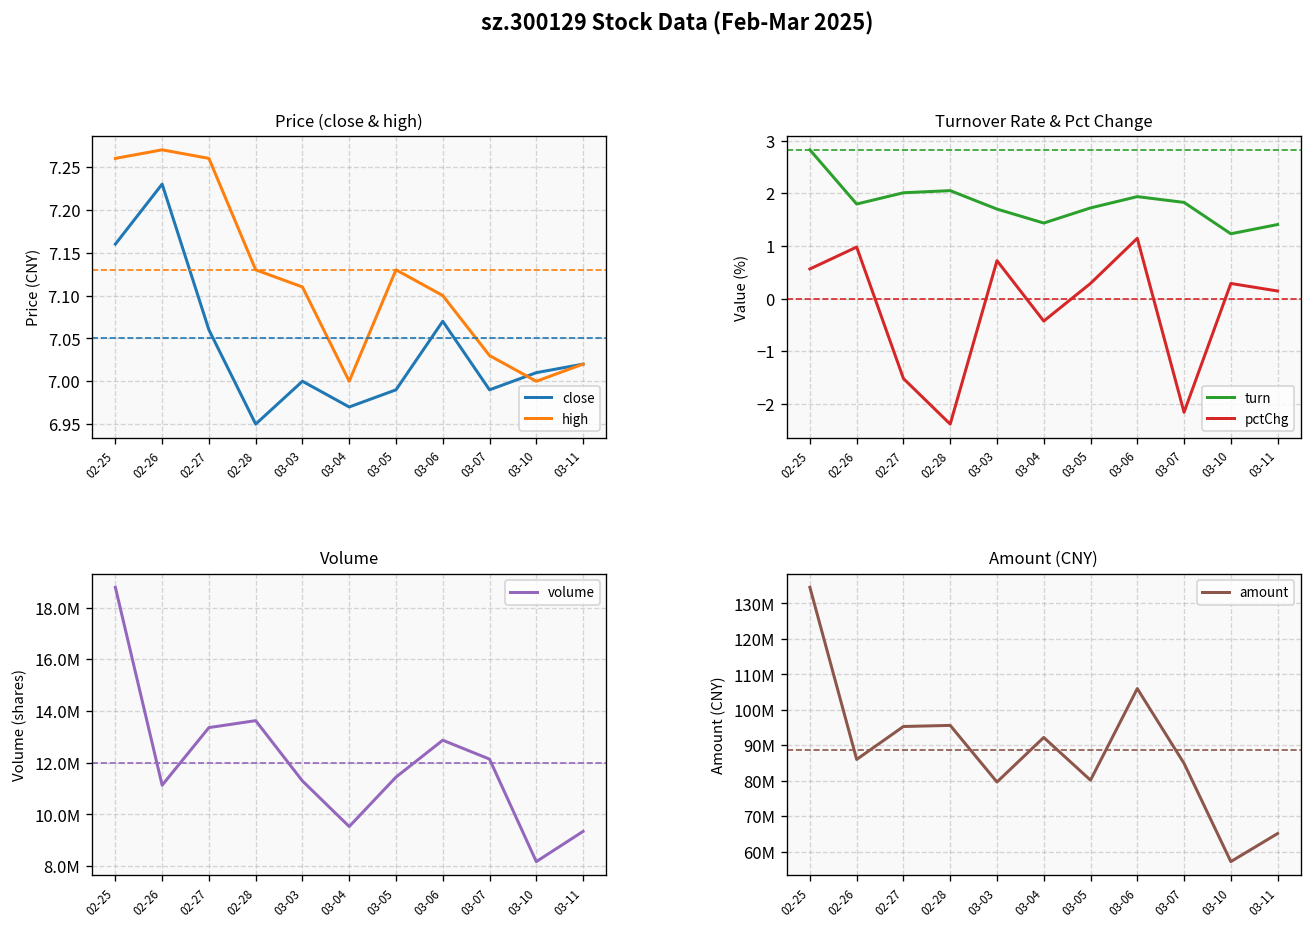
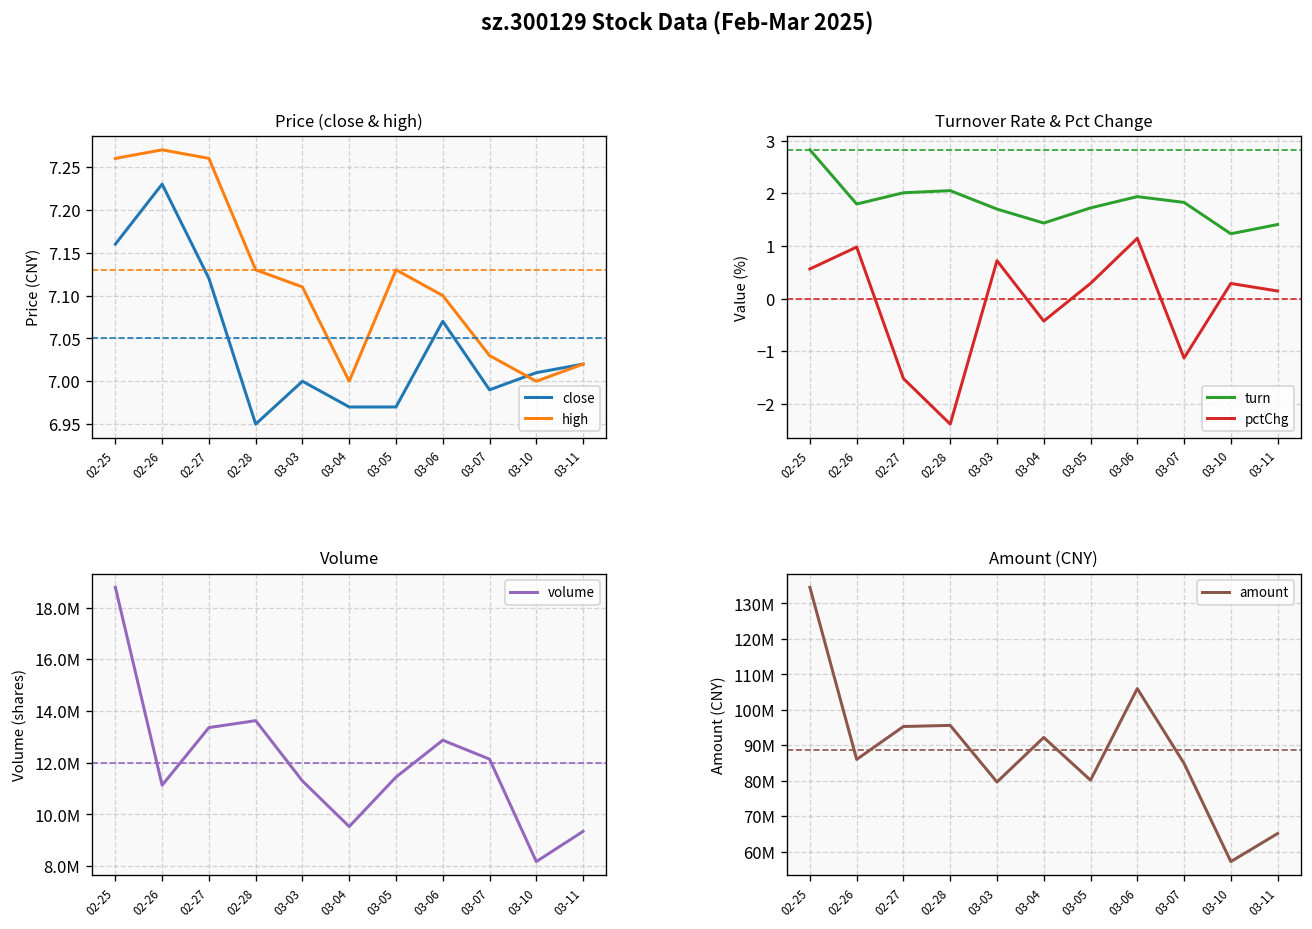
  {
    "Price (close & high)": {
      "close": {
        "02-25": 7.16,
        "02-26": 7.23,
-       "02-27": 7.06,
+       "02-27": 7.12,
        "02-28": 6.95,
        "03-03": 7.00,
        "03-04": 6.97,
-       "03-05": 6.99,
+       "03-05": 6.97,
        "03-06": 7.07,
        "03-07": 6.99,
        "03-10": 7.01
      },
      "high": {
        "02-25": 7.26,
        "02-26": 7.27,
        "02-27": 7.26,
        "02-28": 7.13,
        "03-03": 7.11,
        "03-04": 7.00,
        "03-05": 7.13,
        "03-06": 7.10,
        "03-07": 7.03,
        "03-10": 7.00
      }
    },
    "Turnover Rate & Pct Change": {
      "turn": {
        "02-25": 2.8,
        "02-26": 1.8,
        "02-27": 2.0,
        "02-28": 2.1,
        "03-03": 1.7,
        "03-04": 1.4,
        "03-05": 1.7,
        "03-06": 1.9,
        "03-07": 1.8,
        "03-10": 1.2,
        "03-11": 1.4
      },
      "pctChg": {
        "02-25": 0.6,
        "02-26": 1.0,
        "02-27": -1.5,
        "02-28": -2.4,
        "03-03": 0.7,
        "03-04": -0.4,
        "03-05": 0.3,
        "03-06": 1.1,
-       "03-07": -2.2,
+       "03-07": -1.1,
        "03-10": 0.3,
        "03-11": 0.1
      }
    },
    "Volume": {
      "02-25": 18800000,
      "02-26": 11100000,
      "02-27": 13400000,
      "02-28": 13600000,
      "03-03": 11300000,
      "03-04": 9500000,
      "03-05": 11400000,
      "03-06": 12900000,
      "03-07": 12100000,
      "03-10": 8200000,
      "03-11": 9300000
    },
    "Amount (CNY)": {
      "02-25": 135000000,
      "02-26": 86000000,
      "02-27": 95000000,
      "02-28": 96000000,
      "03-03": 80000000,
      "03-04": 92000000,
      "03-05": 80000000,
      "03-06": 106000000,
      "03-07": 85000000,
      "03-10": 57000000,
      "03-11": 65000000
    }
  }
